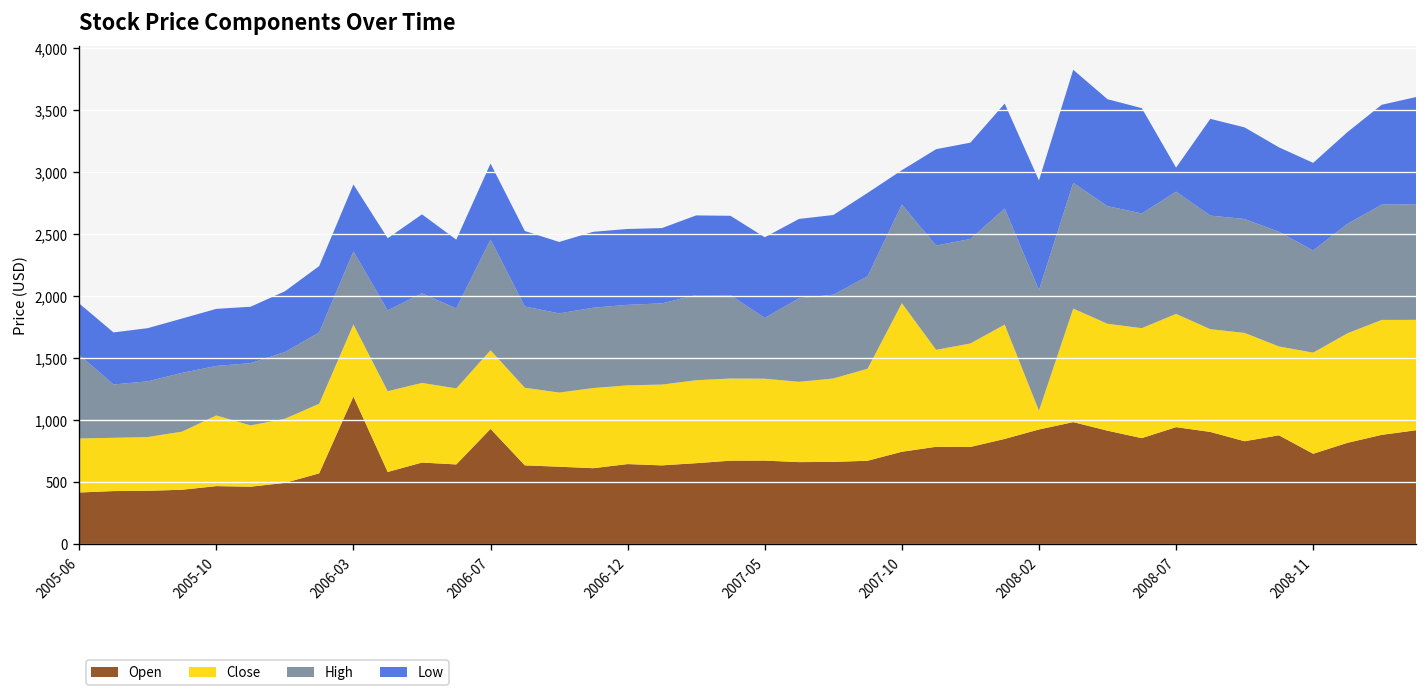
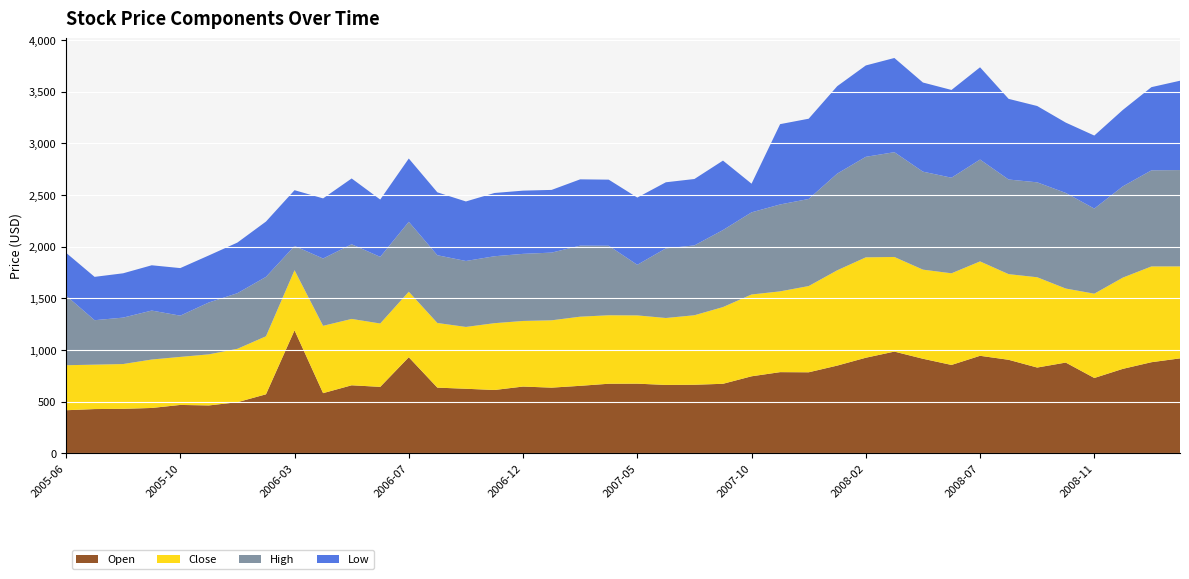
  {
    "Open": {
      "2005-06": "420",
      "2005-10": "470",
      "2006-03": "1,190",
      "2006-07": "930",
      "2006-12": "650",
      "2007-05": "670",
      "2007-10": "750",
      "2008-02": "920",
      "2008-07": "940",
      "2008-11": "730"
    },
    "Close": {
      "2005-06": "440",
-     "2005-10": "570",
+     "2005-10": "470",
      "2006-03": "580",
      "2006-07": "630",
      "2006-12": "640",
      "2007-05": "660",
-     "2007-10": "1,200",
-     "2008-02": "150",
+     "2007-10": "790",
+     "2008-02": "970",
      "2008-07": "910",
      "2008-11": "820"
    },
    "High": {
      "2005-06": "670",
      "2005-10": "400",
-     "2006-03": "590",
-     "2006-07": "890",
+     "2006-03": "240",
+     "2006-07": "680",
      "2006-12": "650",
      "2007-05": "490",
      "2007-10": "800",
      "2008-02": "970",
      "2008-07": "990",
      "2008-11": "820"
    },
    "Low": {
      "2005-06": "410",
      "2005-10": "460",
      "2006-03": "540",
      "2006-07": "610",
      "2006-12": "610",
      "2007-05": "650",
      "2007-10": "280",
      "2008-02": "880",
-     "2008-07": "190",
+     "2008-07": "890",
      "2008-11": "710"
    }
  }
